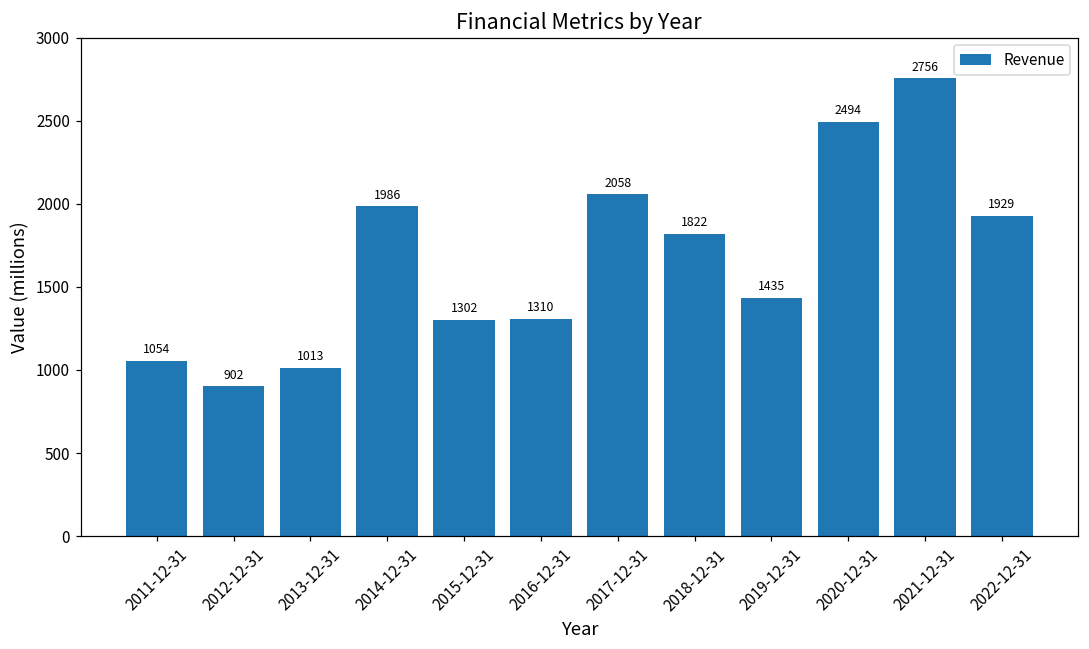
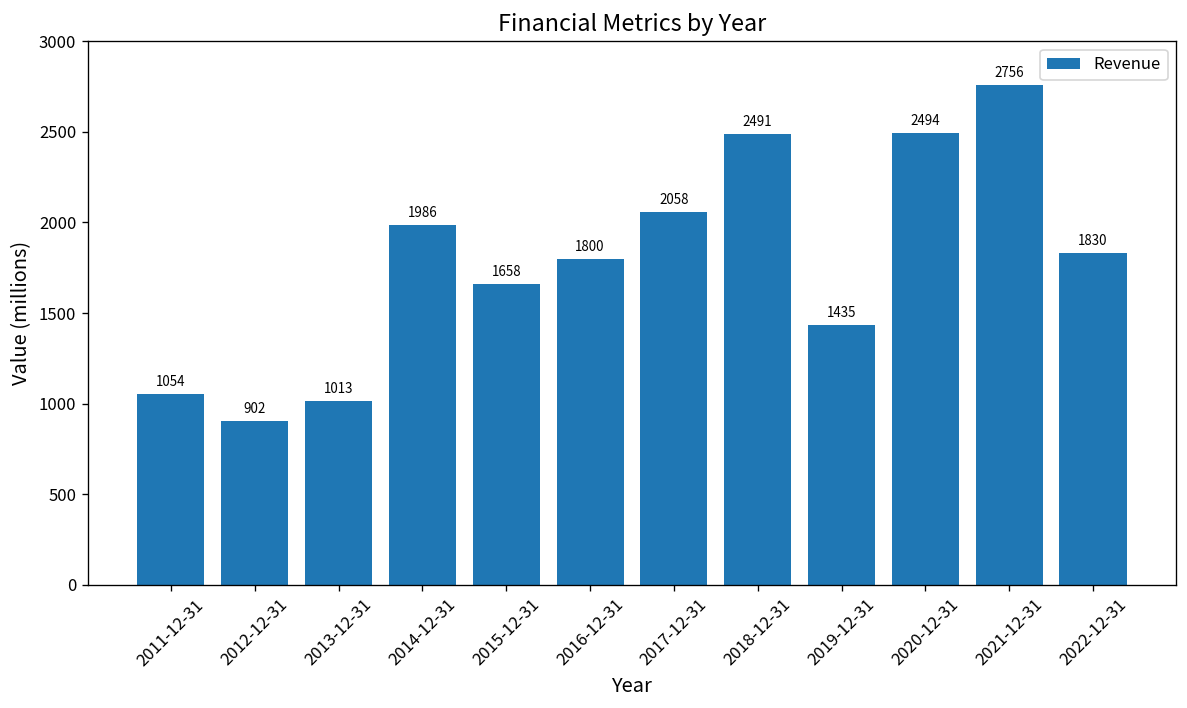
  {
    "2011-12-31": 1054,
    "2012-12-31": 902,
    "2013-12-31": 1013,
    "2014-12-31": 1986,
-   "2015-12-31": 1302,
-   "2016-12-31": 1310,
+   "2015-12-31": 1658,
+   "2016-12-31": 1800,
    "2017-12-31": 2058,
-   "2018-12-31": 1822,
+   "2018-12-31": 2491,
    "2019-12-31": 1435,
    "2020-12-31": 2494,
    "2021-12-31": 2756,
-   "2022-12-31": 1929
+   "2022-12-31": 1830
  }
